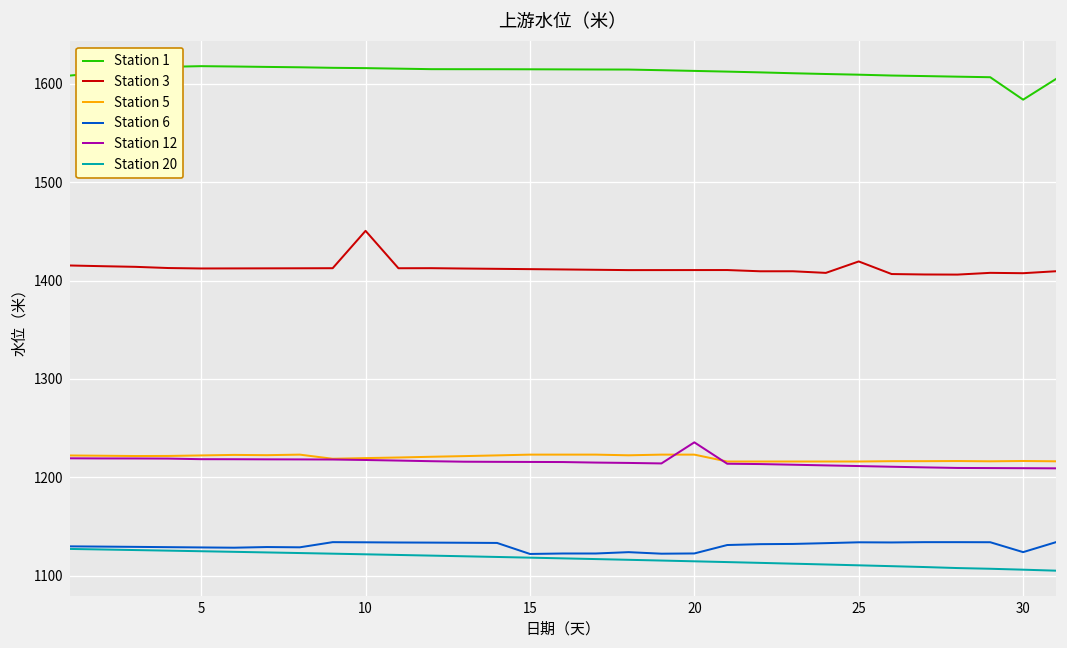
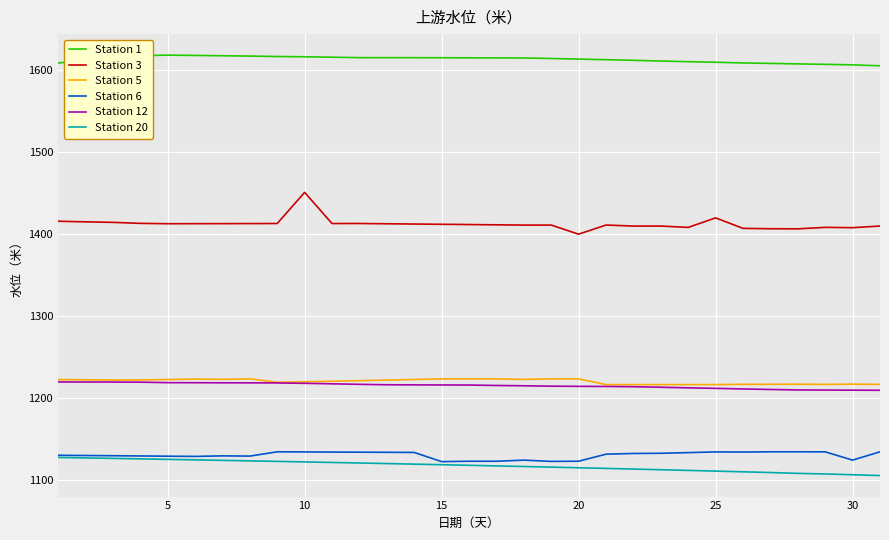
  {
    "Station 1": {
      "5": 1620,
      "10": 1620,
      "15": 1610,
      "20": 1610,
      "25": 1610,
-     "30": 1580
+     "30": 1610
    },
    "Station 3": {
      "5": 1410,
      "10": 1450,
      "15": 1410,
-     "20": 1410,
+     "20": 1400,
      "25": 1420,
      "30": 1410
    },
    "Station 5": {
      "5": 1220,
      "15": 1220,
      "20": 1220,
      "25": 1220,
      "30": 1220
    },
    "Station 6": {
      "5": 1130,
      "10": 1130,
      "15": 1120,
      "20": 1120,
      "25": 1130,
      "30": 1120
    },
    "Station 12": {
      "5": 1220,
      "15": 1220,
-     "20": 1240,
+     "20": 1210,
      "25": 1210,
      "30": 1210
    },
    "Station 20": {
      "5": 1120,
      "10": 1120,
      "15": 1120,
      "20": 1110,
      "25": 1110,
      "30": 1110
    }
  }
